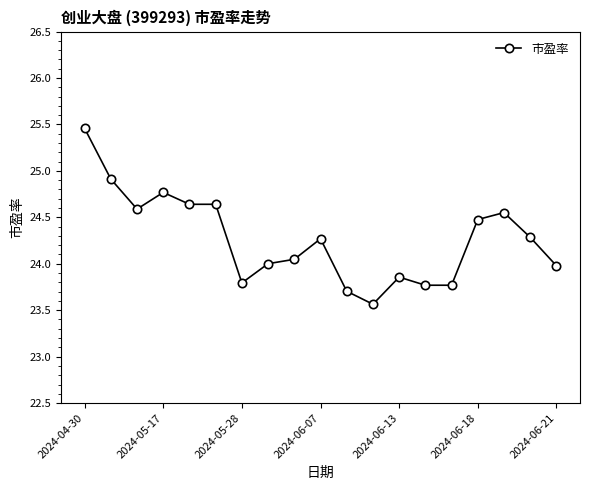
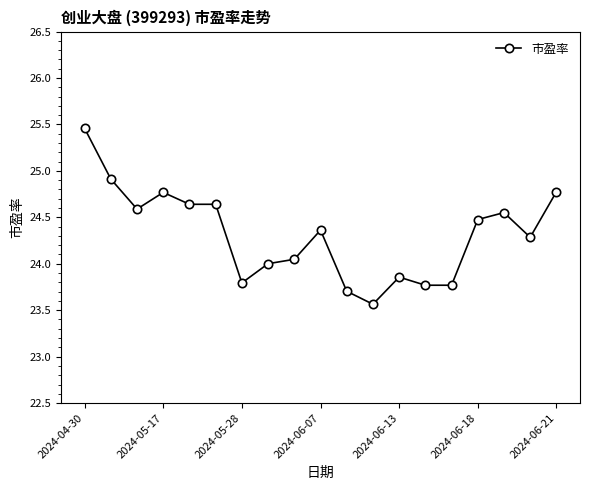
  {
    "2024-04-30": 25.5,
    "2024-05-17": 24.8,
    "2024-05-28": 23.8,
-   "2024-06-07": 24.3,
+   "2024-06-07": 24.4,
    "2024-06-13": 23.9,
    "2024-06-18": 24.5,
-   "2024-06-21": 24.0
+   "2024-06-21": 24.8
  }
